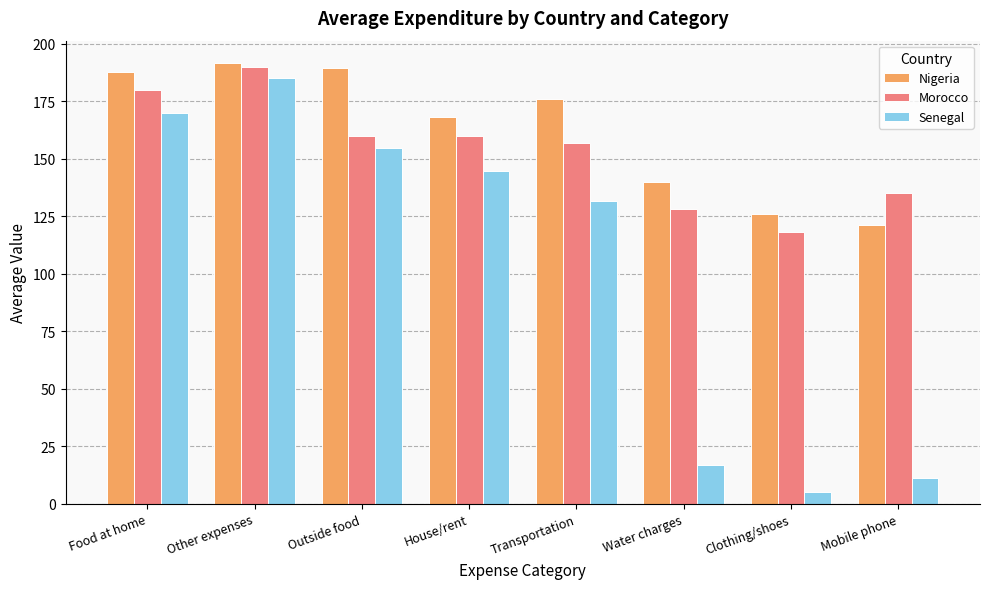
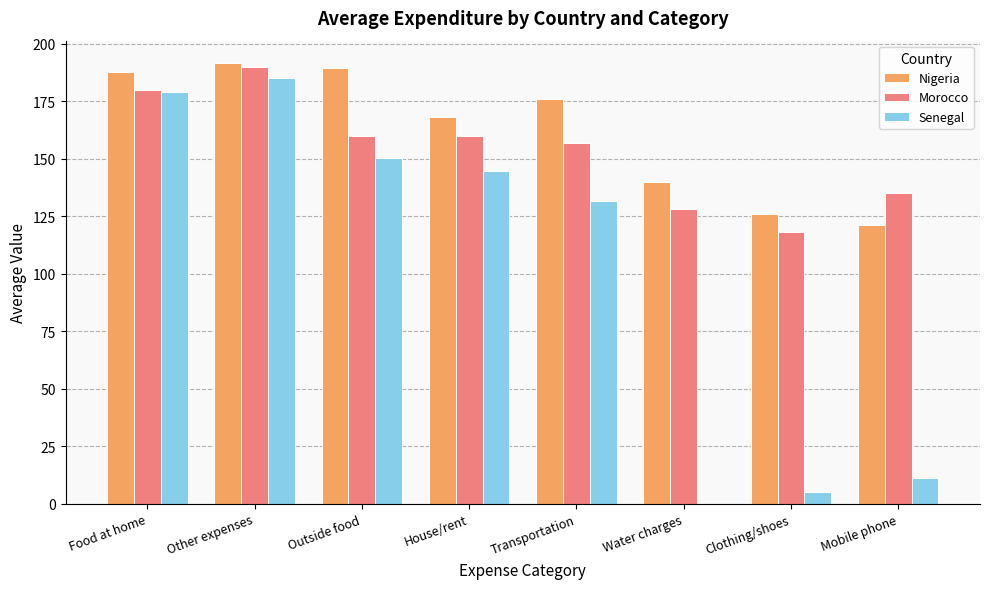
  {
    "Senegal": {
-     "Food at home": 170,
+     "Food at home": 179,
      "Other expenses": 185,
-     "Outside food": 155,
+     "Outside food": 150,
      "House/rent": 145,
      "Transportation": 132,
-     "Water charges": 17,
+     "Water charges": 0,
      "Clothing/shoes": 5,
      "Mobile phone": 11
    }
  }
